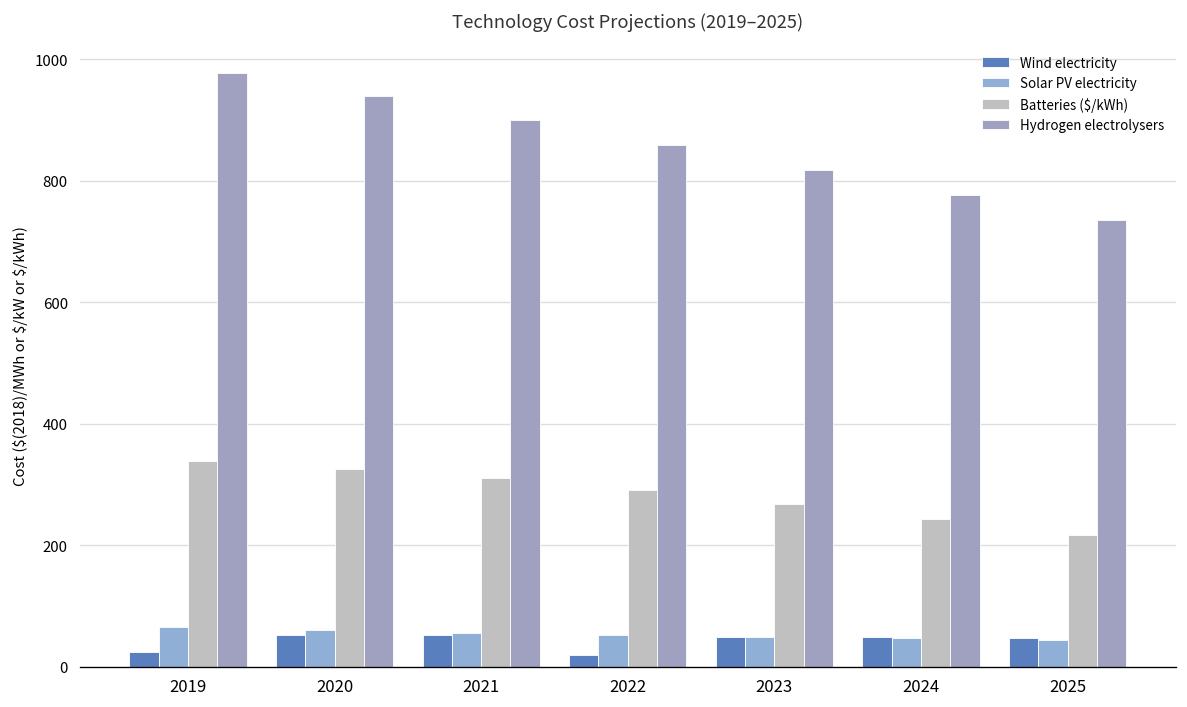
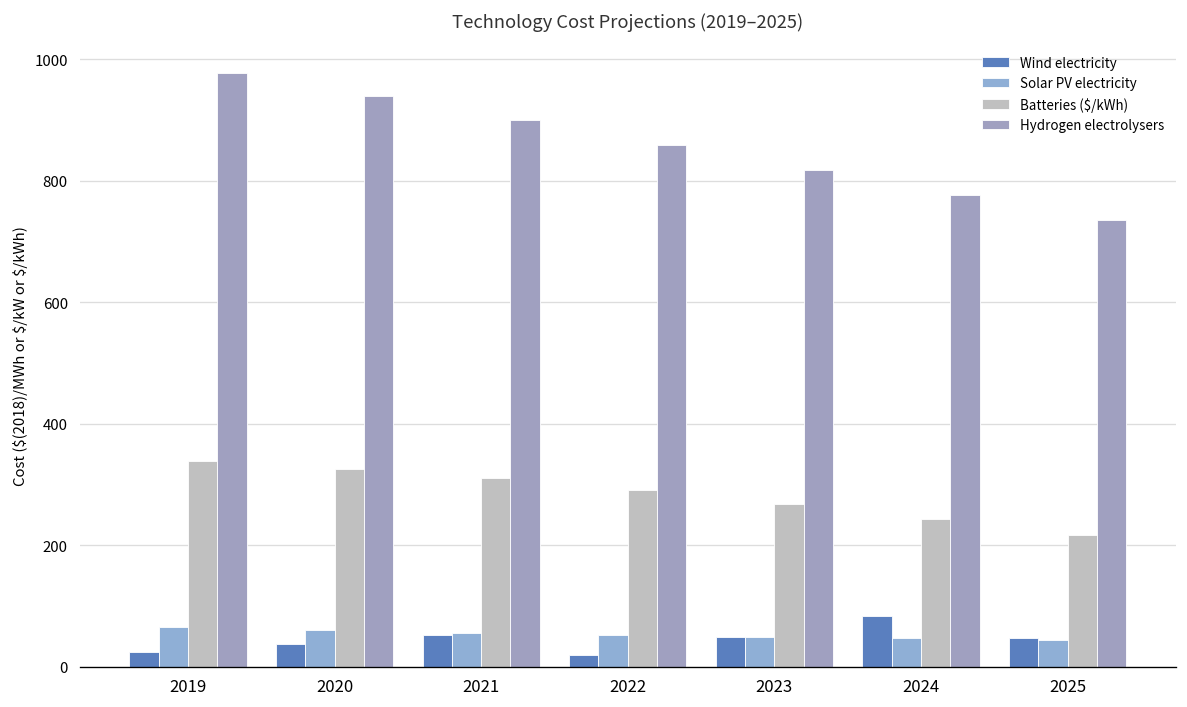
  {
    "Wind electricity": {
      "2019": 20,
-     "2020": 50,
+     "2020": 40,
      "2021": 50,
      "2022": 20,
      "2023": 50,
-     "2024": 50,
+     "2024": 80,
      "2025": 50
    }
  }
